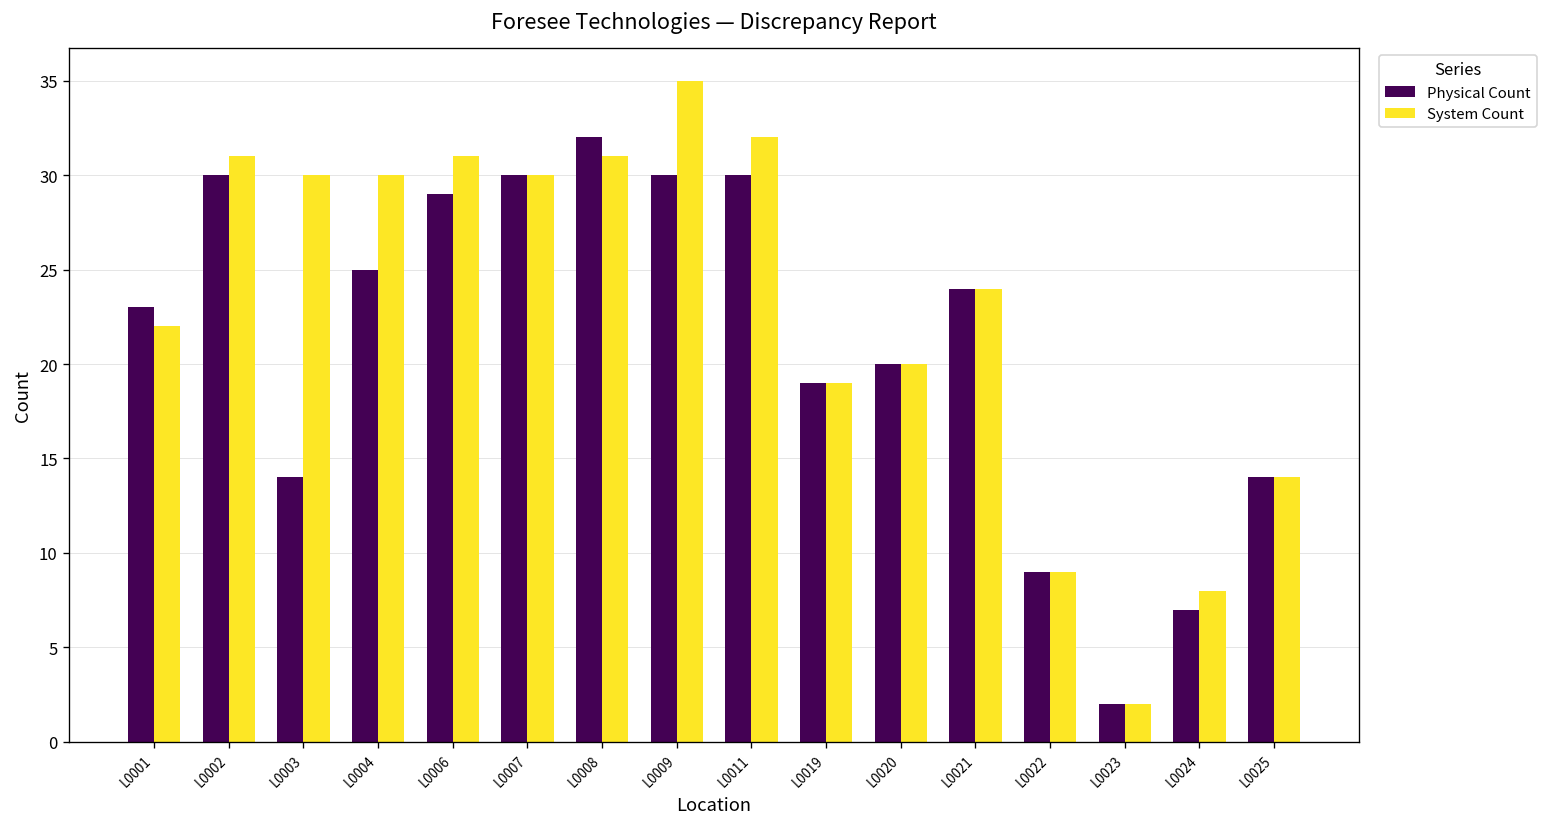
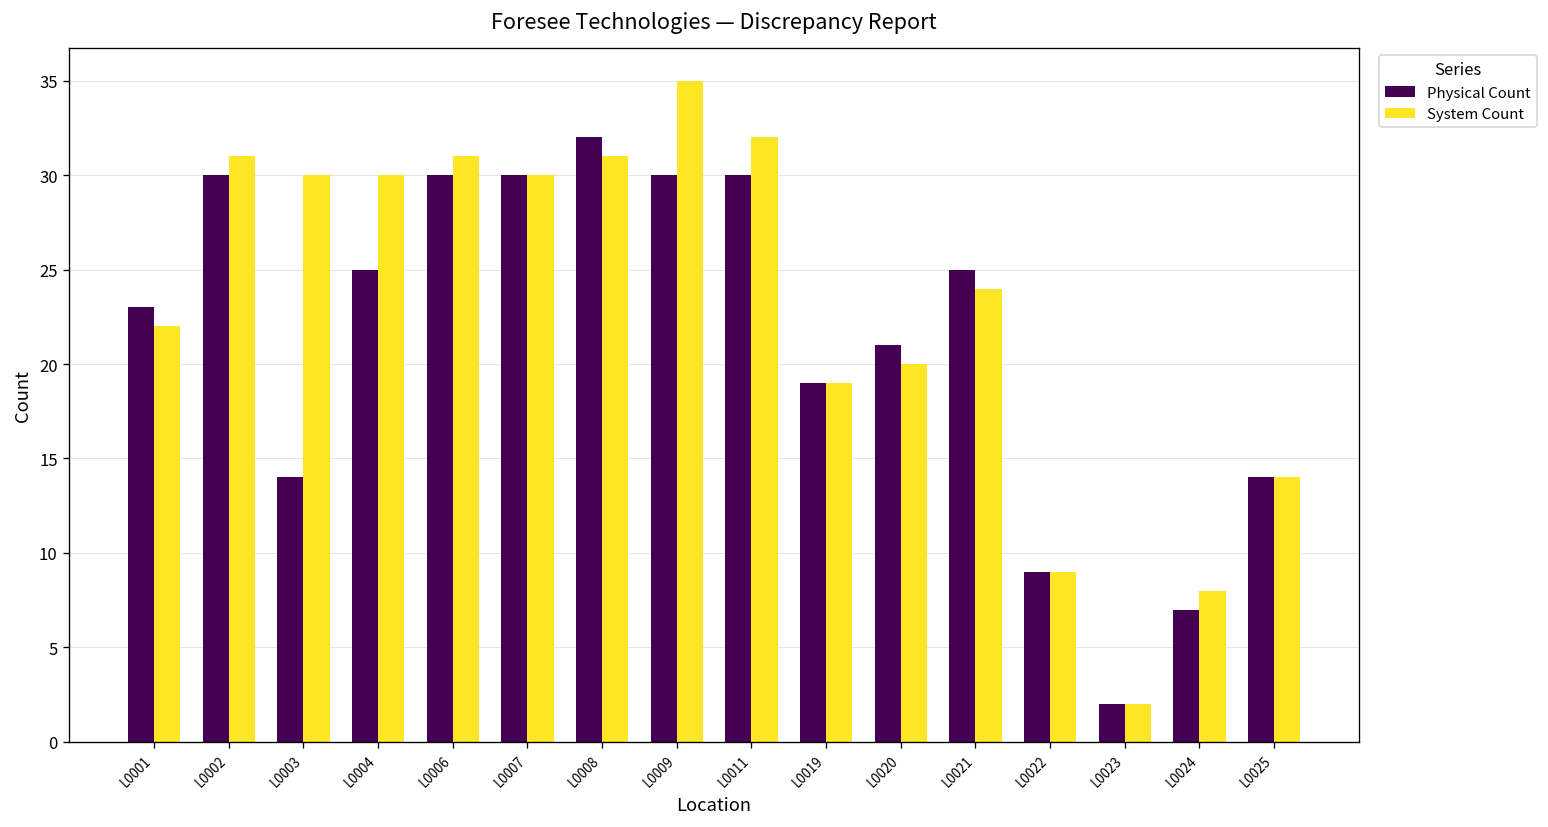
  {
    "Physical Count": {
      "L0001": 23,
      "L0002": 30,
      "L0003": 14,
      "L0004": 25,
-     "L0006": 29,
+     "L0006": 30,
      "L0007": 30,
      "L0008": 32,
      "L0009": 30,
      "L0011": 30,
      "L0019": 19,
-     "L0020": 20,
-     "L0021": 24,
+     "L0020": 21,
+     "L0021": 25,
      "L0022": 9,
      "L0023": 2,
      "L0024": 7,
      "L0025": 14
    },
    "System Count": {
      "L0001": 22,
      "L0002": 31,
      "L0003": 30,
      "L0004": 30,
      "L0006": 31,
      "L0007": 30,
      "L0008": 31,
      "L0009": 35,
      "L0011": 32,
      "L0019": 19,
      "L0020": 20,
      "L0021": 24,
      "L0022": 9,
      "L0023": 2,
      "L0024": 8,
      "L0025": 14
    }
  }
